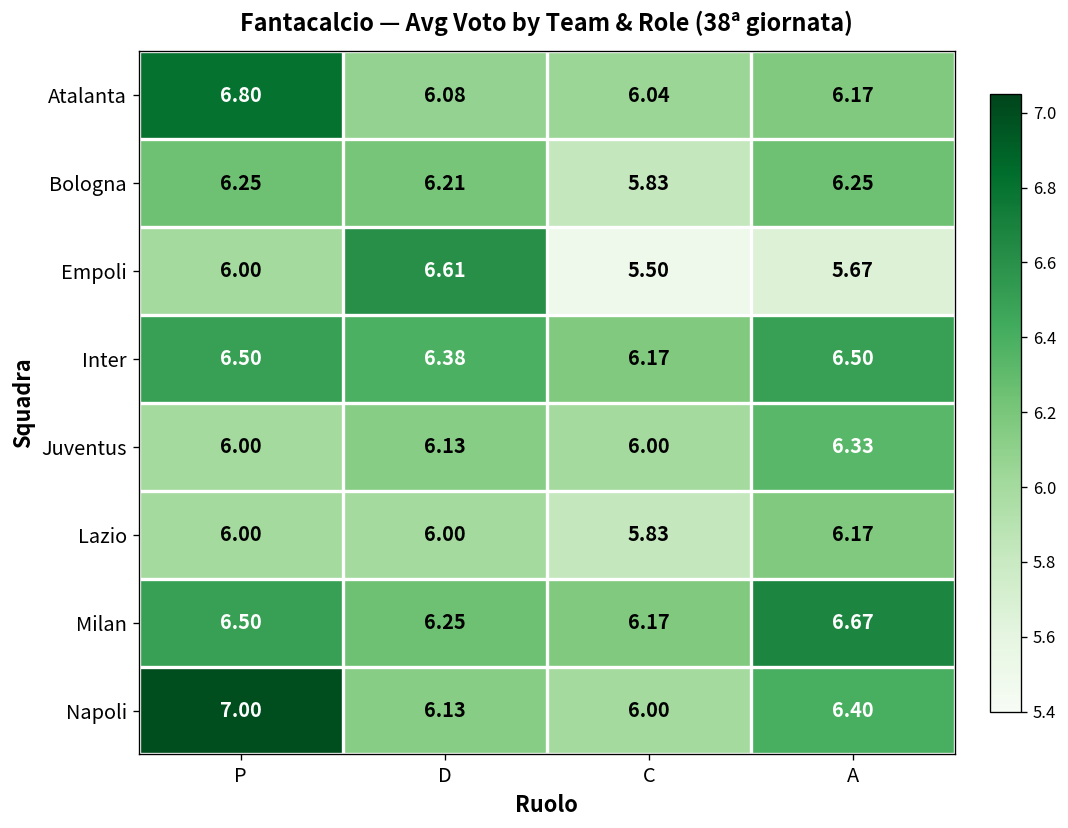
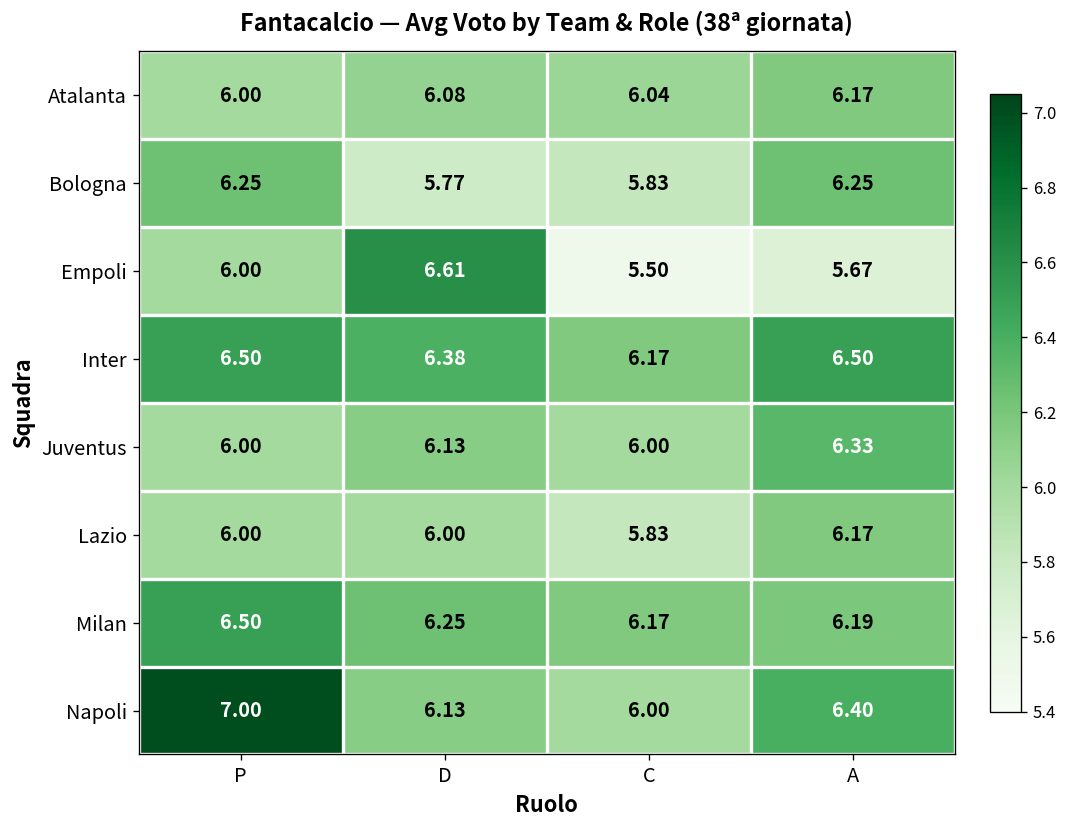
  {
    "Atalanta": {
-     "P": 6.80,
+     "P": 6.00,
      "D": 6.08,
      "C": 6.04,
      "A": 6.17
    },
    "Bologna": {
      "P": 6.25,
-     "D": 6.21,
+     "D": 5.77,
      "C": 5.83,
      "A": 6.25
    },
    "Empoli": {
      "P": 6.00,
      "D": 6.61,
      "C": 5.50,
      "A": 5.67
    },
    "Inter": {
      "P": 6.50,
      "D": 6.38,
      "C": 6.17,
      "A": 6.50
    },
    "Juventus": {
      "P": 6.00,
      "D": 6.13,
      "C": 6.00,
      "A": 6.33
    },
    "Lazio": {
      "P": 6.00,
      "D": 6.00,
      "C": 5.83,
      "A": 6.17
    },
    "Milan": {
      "P": 6.50,
      "D": 6.25,
      "C": 6.17,
-     "A": 6.67
+     "A": 6.19
    },
    "Napoli": {
      "P": 7.00,
      "D": 6.13,
      "C": 6.00,
      "A": 6.40
    }
  }
